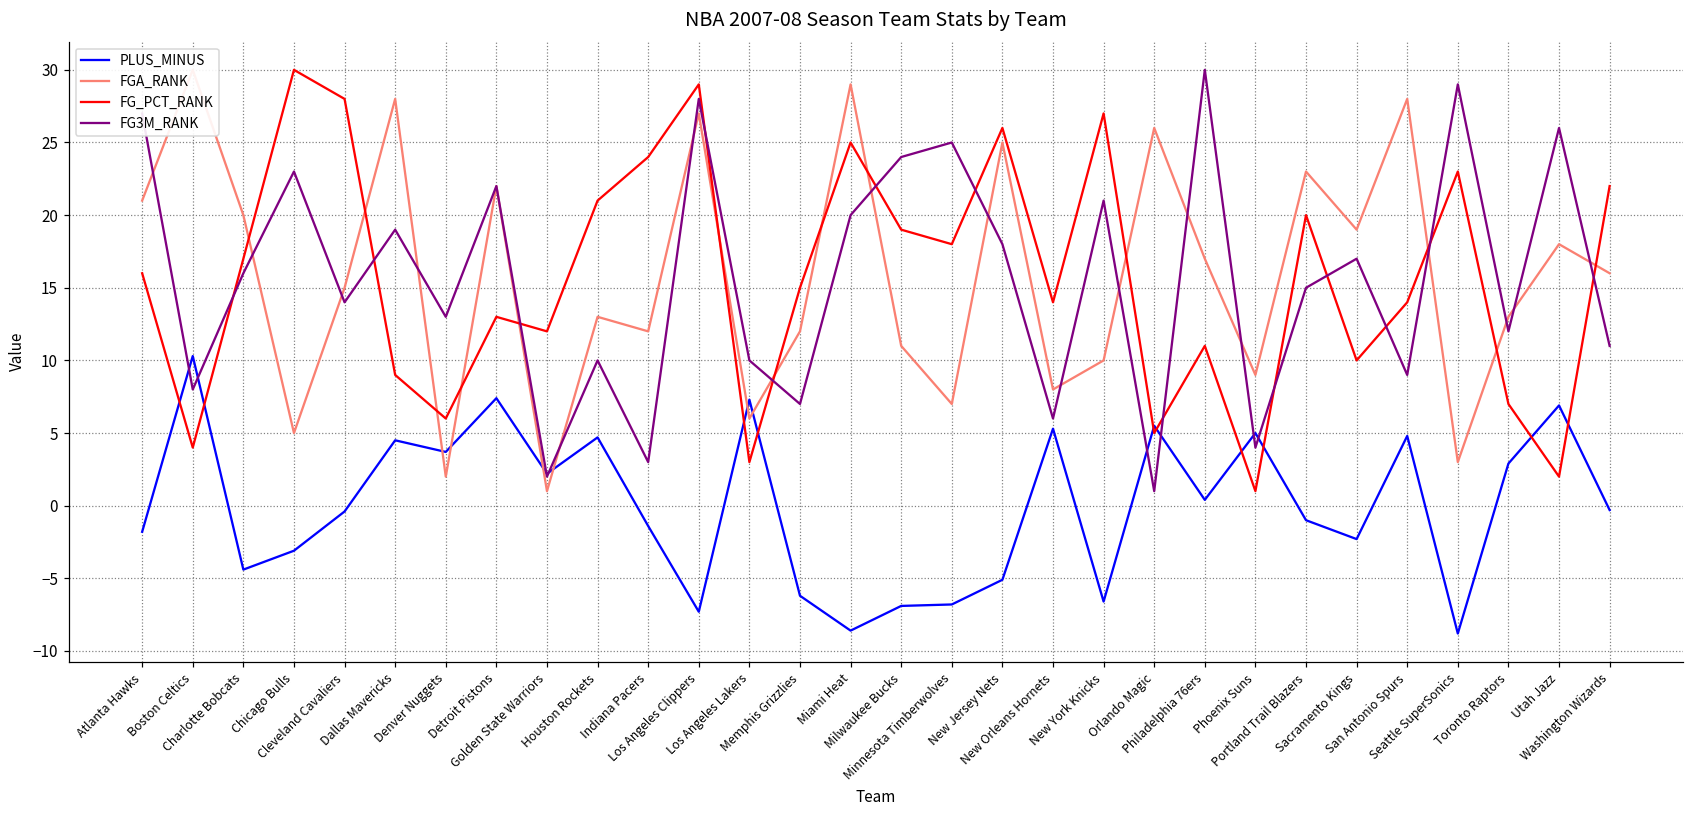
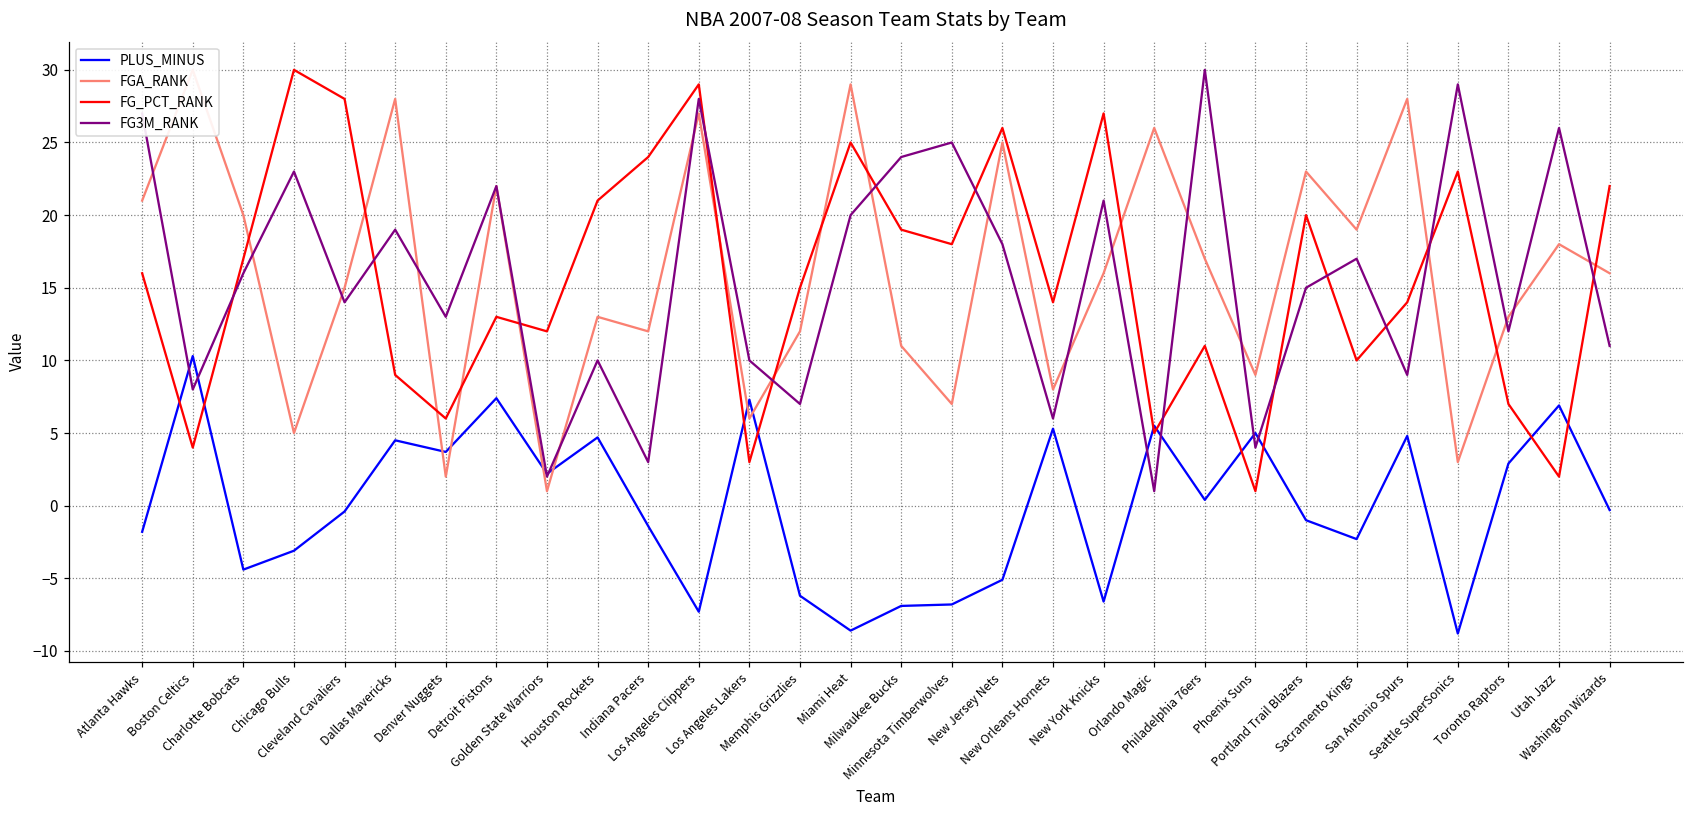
  {
    "PLUS_MINUS": {
      "Atlanta Hawks": -1.8,
      "Boston Celtics": 10.3,
      "Charlotte Bobcats": -4.4,
      "Chicago Bulls": -3,
      "Cleveland Cavaliers": -0.4,
      "Dallas Mavericks": 4.5,
      "Denver Nuggets": 3.7,
      "Detroit Pistons": 7.4,
      "Golden State Warriors": 2.2,
      "Houston Rockets": 4.7,
      "Indiana Pacers": -1.4,
      "Los Angeles Clippers": -7.3,
      "Los Angeles Lakers": 7.3,
      "Memphis Grizzlies": -6.2,
      "Miami Heat": -8.6,
      "Milwaukee Bucks": -7,
      "Minnesota Timberwolves": -6.8,
      "New Jersey Nets": -5,
      "New Orleans Hornets": 5.3,
      "New York Knicks": -6.6,
      "Orlando Magic": 5.5,
      "Philadelphia 76ers": 0.4,
      "Phoenix Suns": 5,
      "Portland Trail Blazers": -1,
      "Sacramento Kings": -2.3,
      "San Antonio Spurs": 4.8,
      "Seattle SuperSonics": -8.8,
      "Toronto Raptors": 3,
      "Utah Jazz": 7,
      "Washington Wizards": -0.3
    },
    "FGA_RANK": {
      "Atlanta Hawks": 21,
      "Charlotte Bobcats": 20,
      "Chicago Bulls": 5,
      "Cleveland Cavaliers": 15,
      "Dallas Mavericks": 28,
      "Denver Nuggets": 2,
      "Golden State Warriors": 1,
      "Houston Rockets": 13,
      "Indiana Pacers": 12,
      "Los Angeles Clippers": 27,
      "Los Angeles Lakers": 6,
      "Memphis Grizzlies": 12,
      "Miami Heat": 29,
      "Milwaukee Bucks": 11,
      "Minnesota Timberwolves": 7,
      "New Jersey Nets": 25,
      "New Orleans Hornets": 8,
-     "New York Knicks": 10,
+     "New York Knicks": 16,
      "Orlando Magic": 26,
      "Philadelphia 76ers": 17,
      "Phoenix Suns": 9,
      "Portland Trail Blazers": 23,
      "Sacramento Kings": 19,
      "San Antonio Spurs": 28,
      "Seattle SuperSonics": 3,
      "Toronto Raptors": 13,
      "Utah Jazz": 18,
      "Washington Wizards": 16
    },
    "FG_PCT_RANK": {
      "Atlanta Hawks": 16,
      "Boston Celtics": 4,
      "Charlotte Bobcats": 17,
      "Chicago Bulls": 30,
      "Cleveland Cavaliers": 28,
      "Dallas Mavericks": 9,
      "Denver Nuggets": 6,
      "Detroit Pistons": 13,
      "Golden State Warriors": 12,
      "Houston Rockets": 21,
      "Indiana Pacers": 24,
      "Los Angeles Clippers": 29,
      "Los Angeles Lakers": 3,
      "Memphis Grizzlies": 15,
      "Miami Heat": 25,
      "Milwaukee Bucks": 19,
      "Minnesota Timberwolves": 18,
      "New Jersey Nets": 26,
      "New Orleans Hornets": 14,
      "New York Knicks": 27,
      "Orlando Magic": 5,
      "Philadelphia 76ers": 11,
      "Phoenix Suns": 1,
      "Portland Trail Blazers": 20,
      "Sacramento Kings": 10,
      "San Antonio Spurs": 14,
      "Seattle SuperSonics": 23,
      "Toronto Raptors": 7,
      "Utah Jazz": 2,
      "Washington Wizards": 22
    },
    "FG3M_RANK": {
      "Boston Celtics": 8,
      "Charlotte Bobcats": 16,
      "Chicago Bulls": 23,
      "Cleveland Cavaliers": 14,
      "Dallas Mavericks": 19,
      "Denver Nuggets": 13,
      "Golden State Warriors": 2,
      "Houston Rockets": 10,
      "Indiana Pacers": 3,
      "Los Angeles Clippers": 28,
      "Los Angeles Lakers": 10,
      "Memphis Grizzlies": 7,
      "Miami Heat": 20,
      "Milwaukee Bucks": 24,
      "Minnesota Timberwolves": 25,
      "New Jersey Nets": 18,
      "New Orleans Hornets": 6,
      "New York Knicks": 21,
      "Orlando Magic": 1,
      "Philadelphia 76ers": 30,
      "Phoenix Suns": 4,
      "Portland Trail Blazers": 15,
      "Sacramento Kings": 17,
      "San Antonio Spurs": 9,
      "Seattle SuperSonics": 29,
      "Toronto Raptors": 12,
      "Utah Jazz": 26,
      "Washington Wizards": 11
    }
  }
